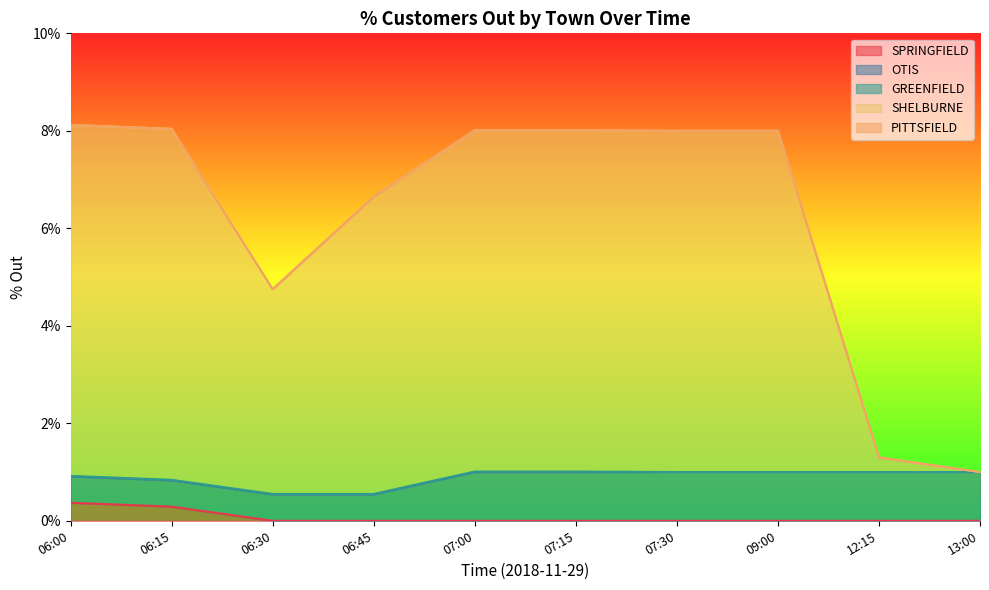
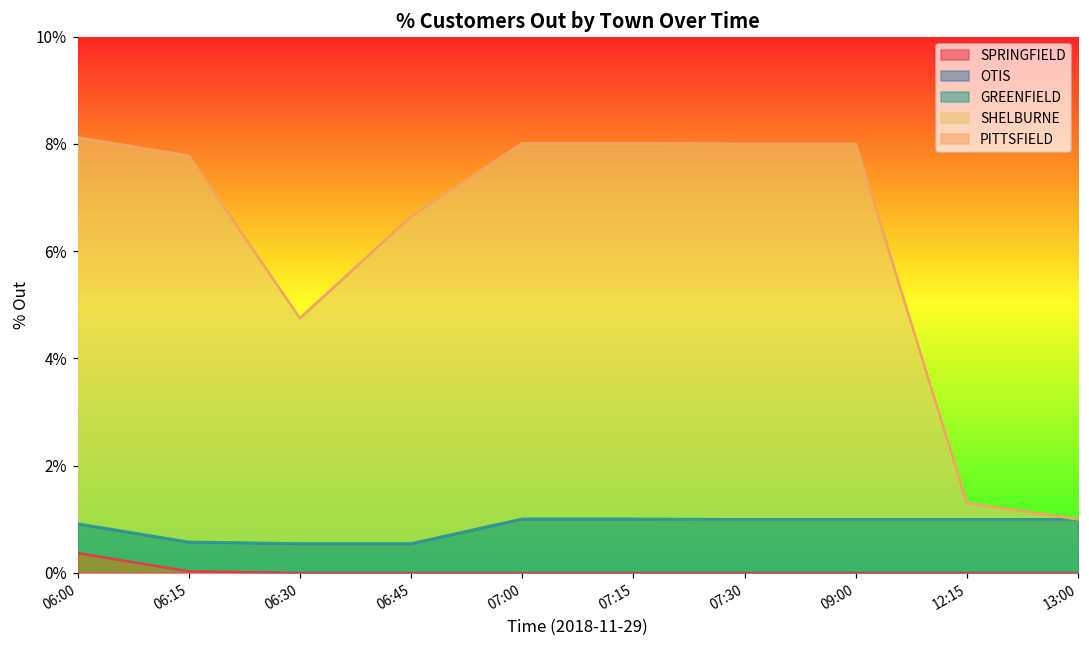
  {
    "SPRINGFIELD": {
      "06:00": "0.4%",
-     "06:15": "0.3%",
+     "06:15": "0.0%",
      "06:30": "0.0%",
      "06:45": "0.0%",
      "07:00": "0.0%",
      "07:15": "0.0%",
      "07:30": "0.0%",
      "09:00": "0.0%",
      "12:15": "0.0%",
      "13:00": "0.0%"
    },
    "GREENFIELD": {
      "06:00": "0.5%",
      "06:15": "0.5%",
      "06:30": "0.5%",
      "06:45": "0.5%",
      "07:00": "1.0%",
      "07:15": "1.0%"
    }
  }
